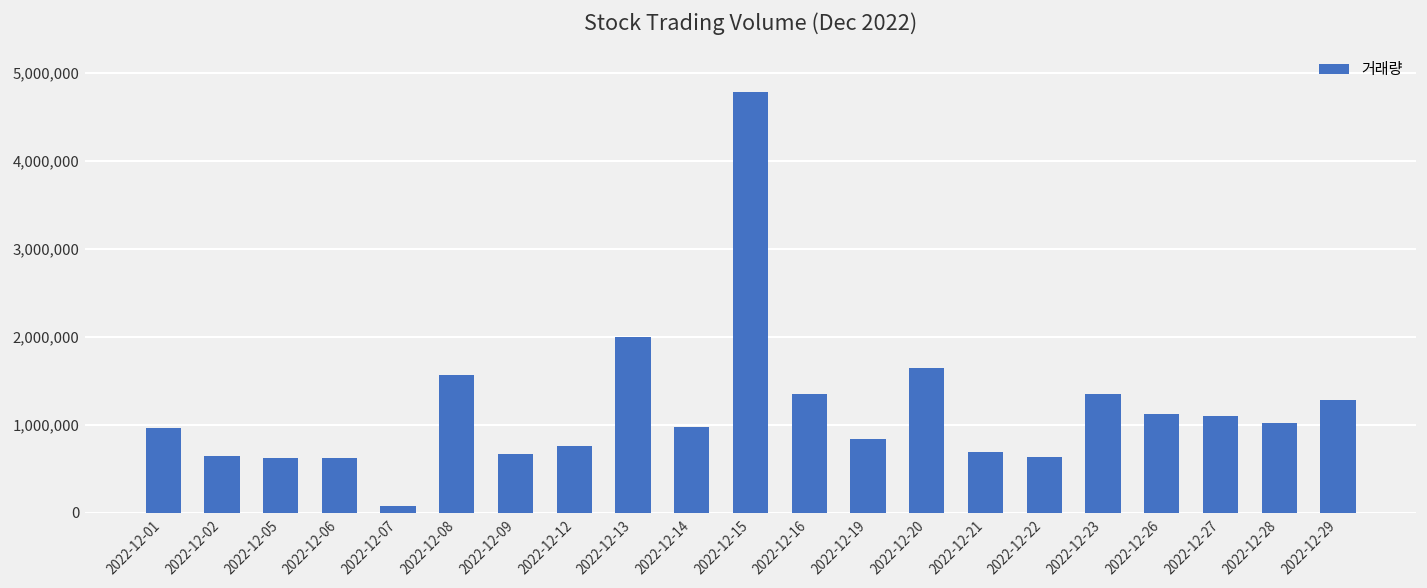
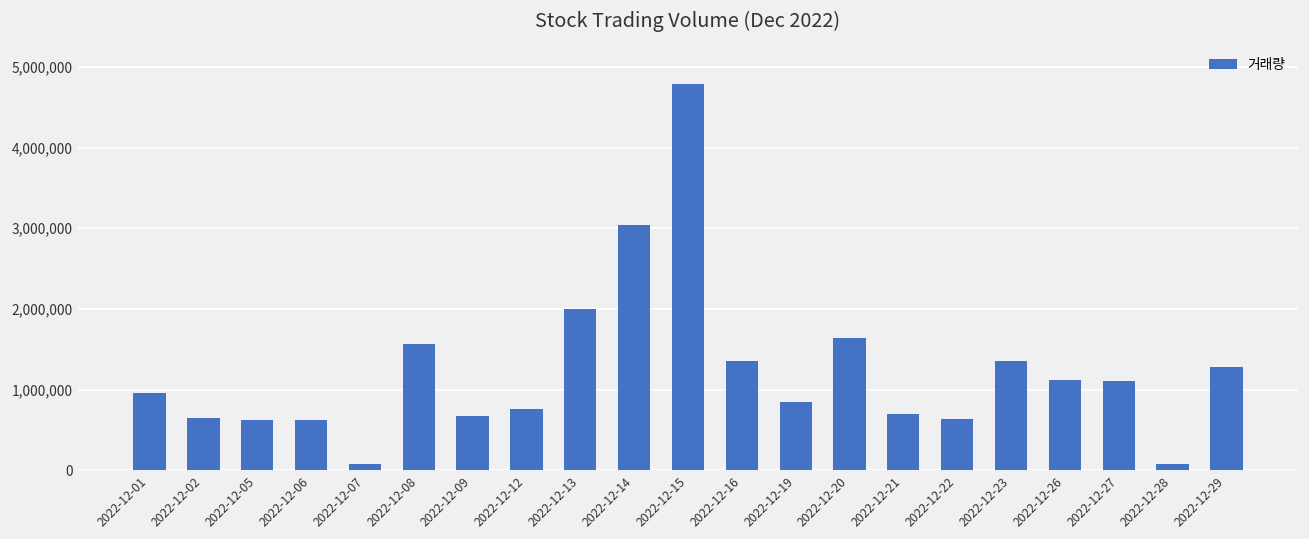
  {
    "2022-12-01": "1,000,000",
    "2022-12-02": "600,000",
    "2022-12-05": "600,000",
    "2022-12-06": "600,000",
    "2022-12-07": "100,000",
    "2022-12-08": "1,600,000",
    "2022-12-09": "700,000",
    "2022-12-12": "800,000",
    "2022-12-13": "2,000,000",
-   "2022-12-14": "1,000,000",
+   "2022-12-14": "3,000,000",
    "2022-12-15": "4,800,000",
    "2022-12-16": "1,300,000",
    "2022-12-19": "800,000",
    "2022-12-20": "1,600,000",
    "2022-12-21": "700,000",
    "2022-12-22": "600,000",
    "2022-12-23": "1,400,000",
    "2022-12-26": "1,100,000",
    "2022-12-27": "1,100,000",
-   "2022-12-28": "1,000,000",
+   "2022-12-28": "100,000",
    "2022-12-29": "1,300,000"
  }
